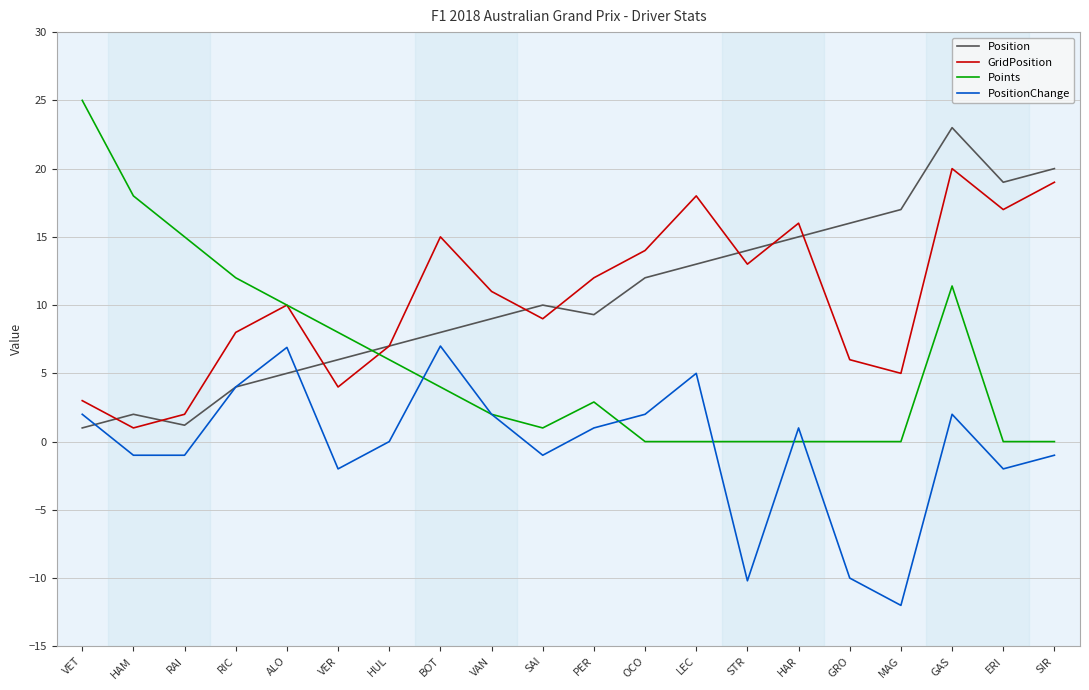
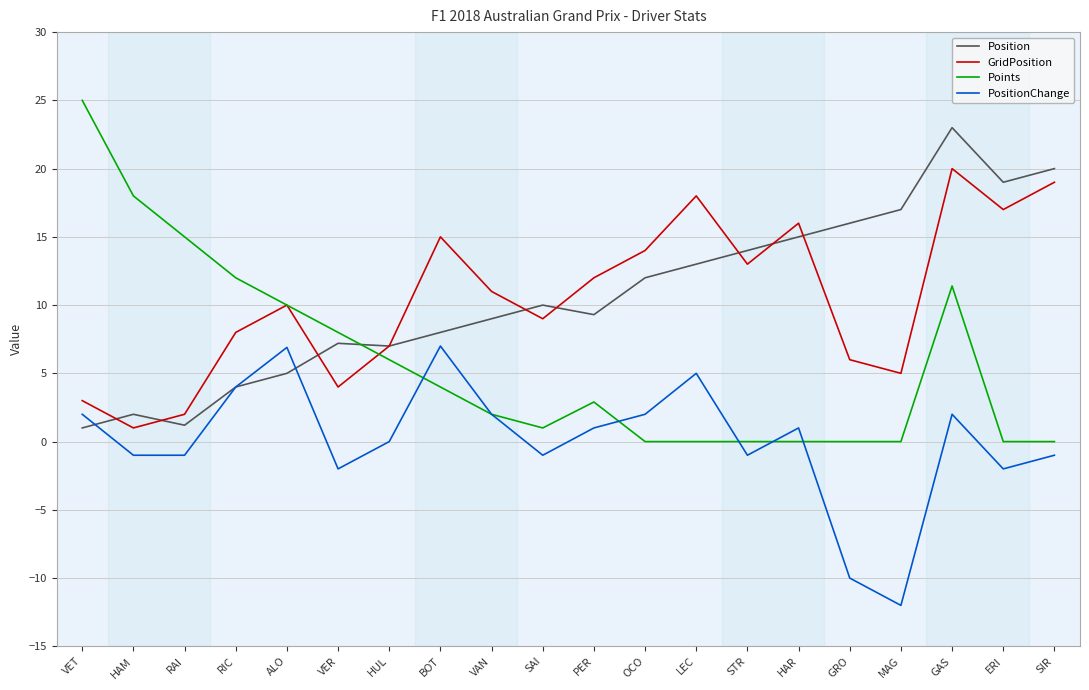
  {
    "Position": {
      "VET": 1.0,
      "HAM": 2.0,
      "RAI": 1.2,
      "ALO": 5.0,
-     "VER": 6.0,
+     "VER": 7.2,
      "BOT": 8.0,
      "VAN": 9.0,
      "SAI": 10.0,
      "PER": 9.3,
      "OCO": 12.0,
      "LEC": 13.0,
      "STR": 14.0,
      "HAR": 15.0,
      "GRO": 16.0,
      "MAG": 17.0,
      "GAS": 23.0,
      "ERI": 19.0,
      "SIR": 20.0
    },
    "GridPosition": {
      "VET": 3.0,
      "HAM": 1.0,
      "RAI": 2.0,
      "RIC": 8.0,
      "VER": 4.0,
      "BOT": 15.0,
      "VAN": 11.0,
      "SAI": 9.0,
      "PER": 12.0,
      "OCO": 14.0,
      "LEC": 18.0,
      "STR": 13.0,
      "HAR": 16.0,
      "GRO": 6.0,
      "MAG": 5.0,
      "GAS": 20.0,
      "ERI": 17.0,
      "SIR": 19.0
    },
    "Points": {
      "VET": 25.0,
      "HAM": 18.0,
      "RAI": 15.0,
      "RIC": 12.0,
      "VER": 8.0,
      "HUL": 6.0,
      "BOT": 4.0,
      "SAI": 1.0,
      "PER": 2.9,
      "OCO": 0.0,
      "LEC": 0.0,
      "STR": 0.0,
      "HAR": 0.0,
      "GRO": 0.0,
      "MAG": 0.0,
      "GAS": 11.4,
      "ERI": 0.0,
      "SIR": 0.0
    },
    "PositionChange": {
      "VET": 2.0,
      "HAM": -1.0,
      "RAI": -1.0,
      "ALO": 6.9,
      "VER": -2.0,
      "HUL": 0.0,
      "BOT": 7.0,
      "SAI": -1.0,
      "PER": 1.0,
      "OCO": 2.0,
      "LEC": 5.0,
-     "STR": -10.2,
+     "STR": -1.0,
      "HAR": 1.0,
      "GRO": -10.0,
      "MAG": -12.0,
      "GAS": 2.0,
      "ERI": -2.0,
      "SIR": -1.0
    }
  }
